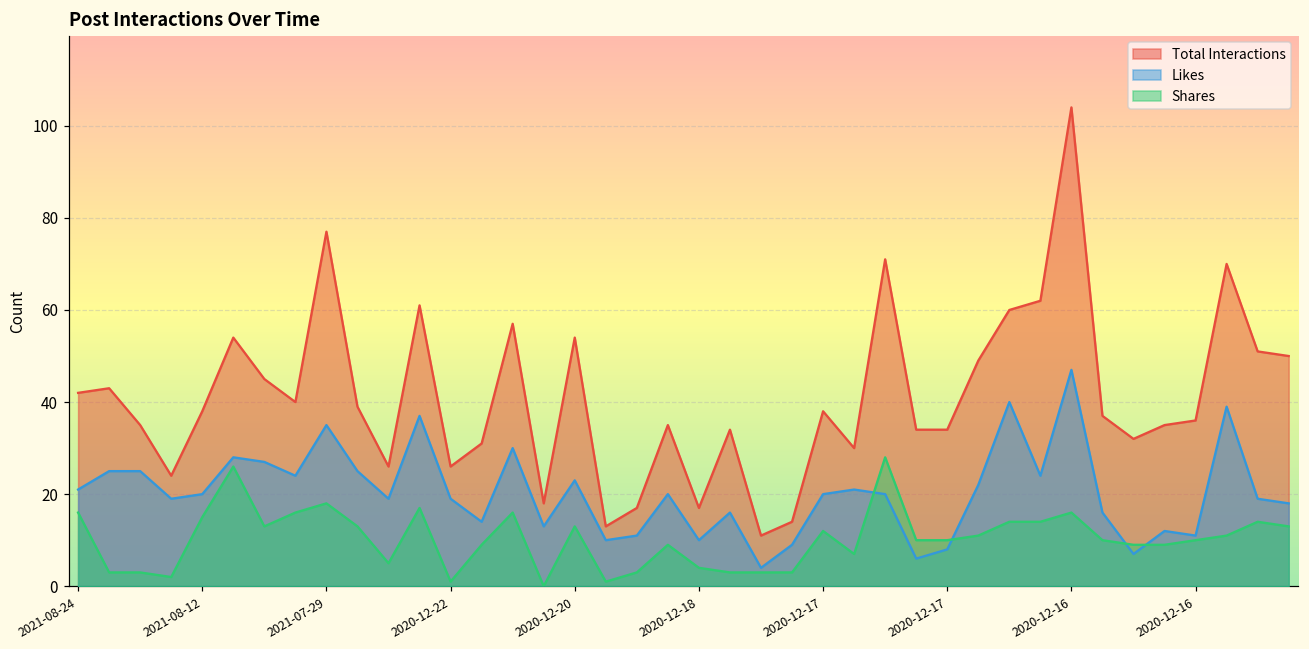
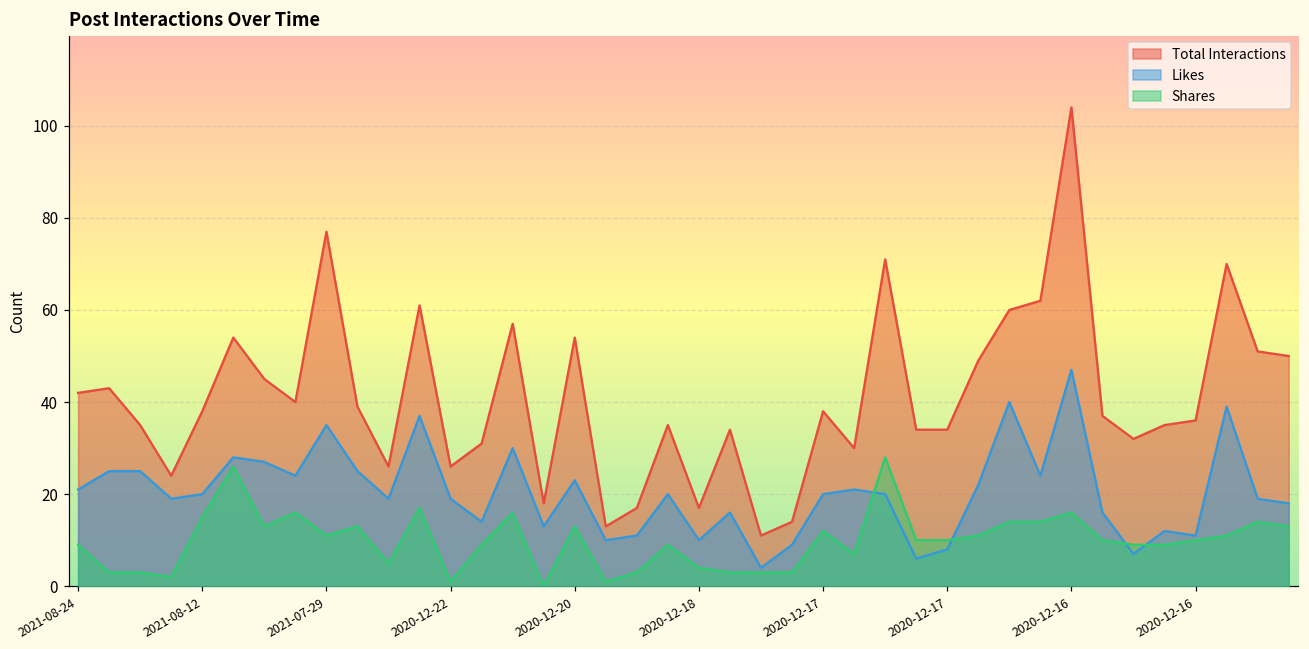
  {
    "Total Interactions": {
      "2021-08-24": 42,
      "2021-07-29": 77
    },
    "Likes": {
      "2021-08-24": 21,
      "2021-07-29": 35
    },
    "Shares": {
-     "2021-08-24": 16,
-     "2021-07-29": 18
+     "2021-08-24": 9,
+     "2021-07-29": 11
    }
  }
